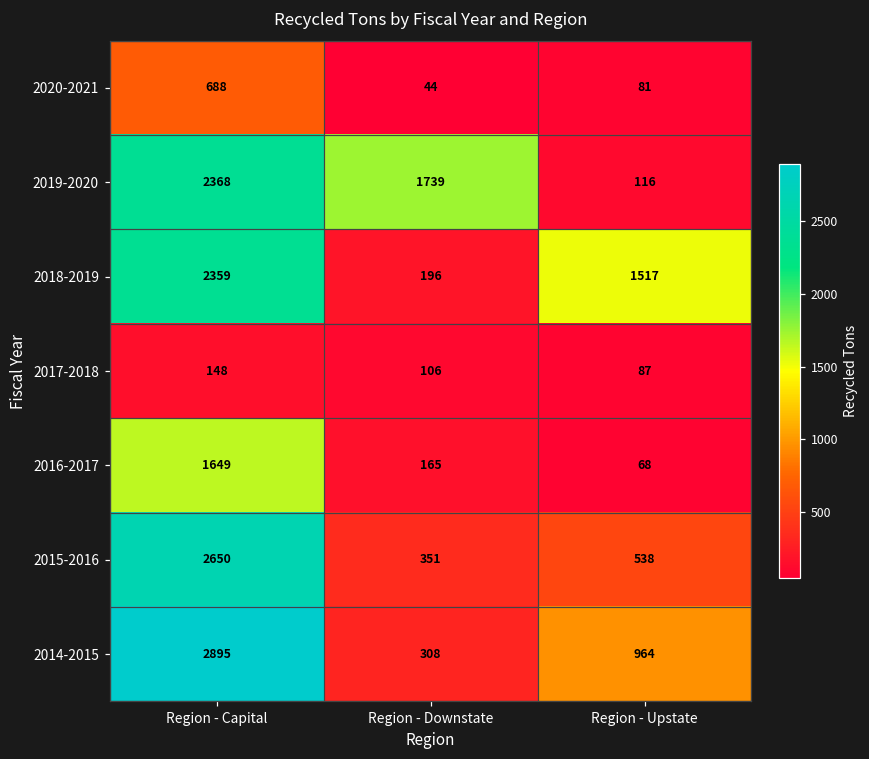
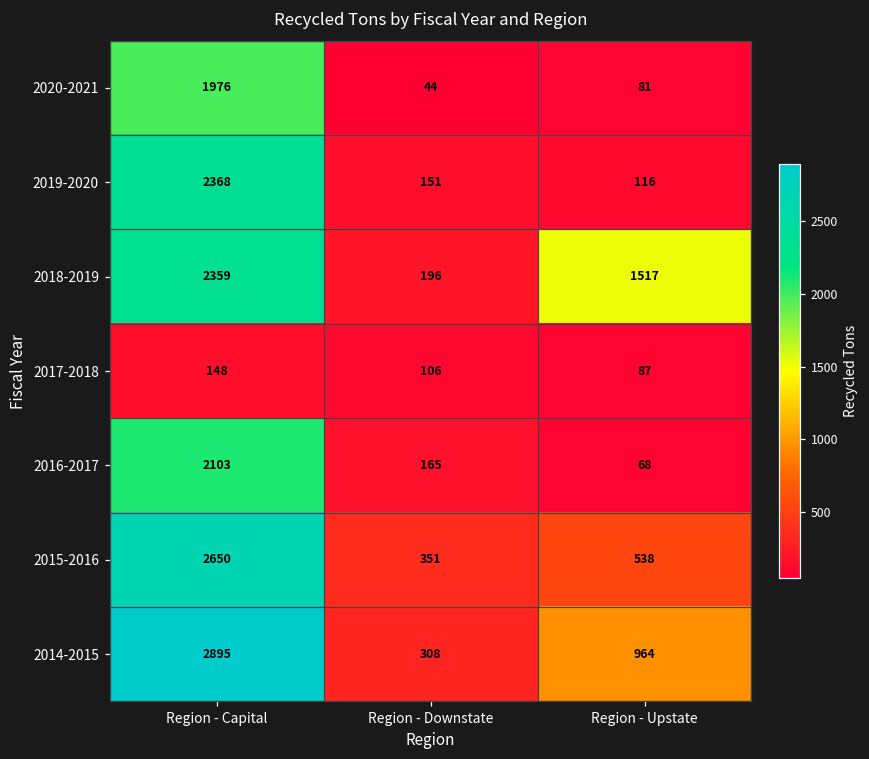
  {
    "2020-2021": {
-     "Region - Capital": 688,
+     "Region - Capital": 1976,
      "Region - Downstate": 44,
      "Region - Upstate": 81
    },
    "2019-2020": {
      "Region - Capital": 2368,
-     "Region - Downstate": 1739,
+     "Region - Downstate": 151,
      "Region - Upstate": 116
    },
    "2018-2019": {
      "Region - Capital": 2359,
      "Region - Downstate": 196,
      "Region - Upstate": 1517
    },
    "2017-2018": {
      "Region - Capital": 148,
      "Region - Downstate": 106,
      "Region - Upstate": 87
    },
    "2016-2017": {
-     "Region - Capital": 1649,
+     "Region - Capital": 2103,
      "Region - Downstate": 165,
      "Region - Upstate": 68
    },
    "2015-2016": {
      "Region - Capital": 2650,
      "Region - Downstate": 351,
      "Region - Upstate": 538
    },
    "2014-2015": {
      "Region - Capital": 2895,
      "Region - Downstate": 308,
      "Region - Upstate": 964
    }
  }
